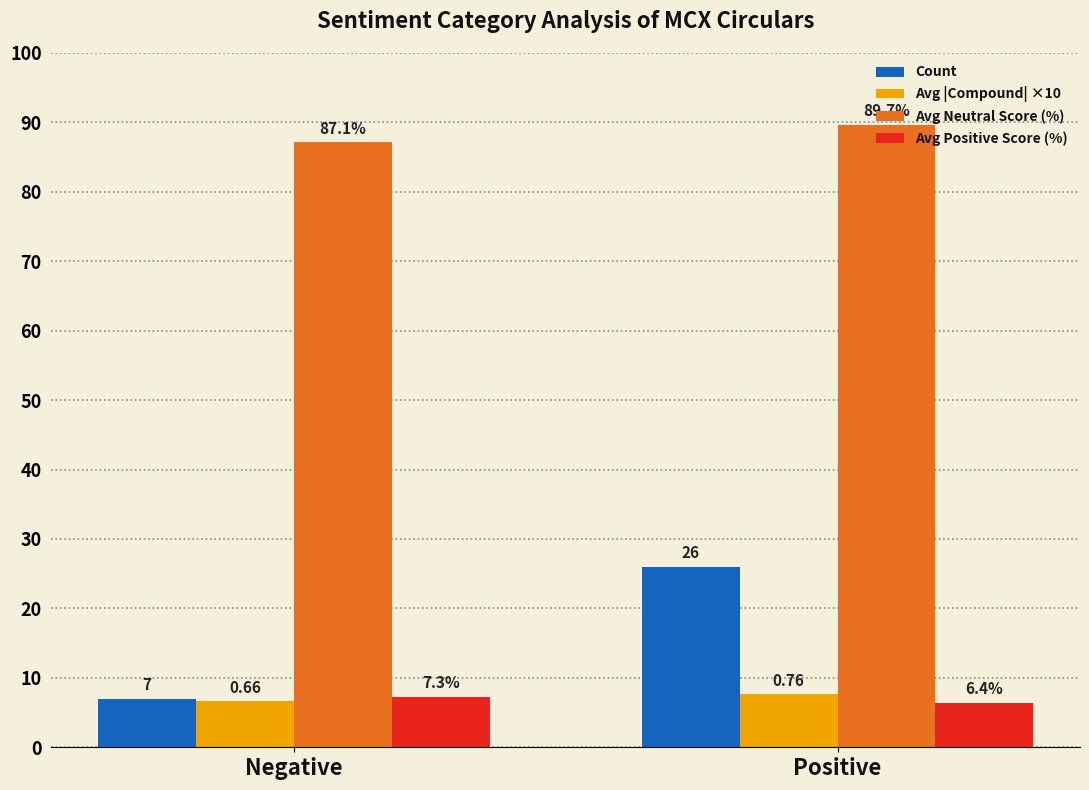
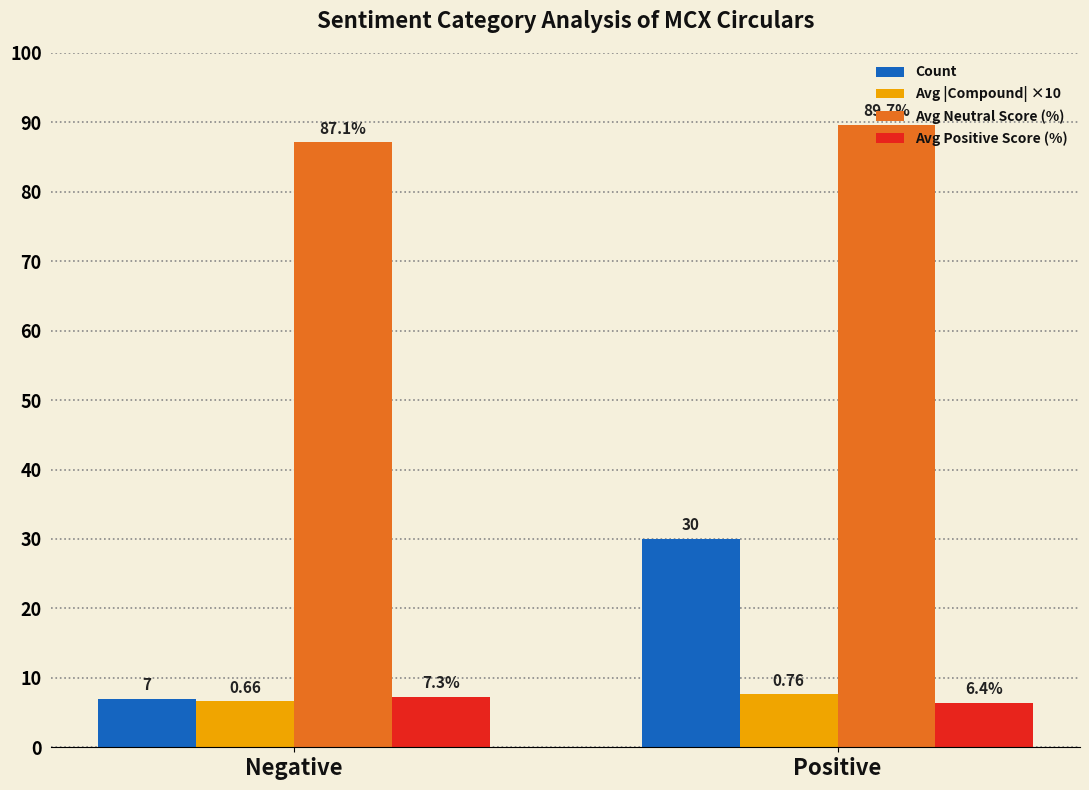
  {
    "Count": {
      "Negative": "7",
-     "Positive": "26"
+     "Positive": "30"
    },
    "Avg Neutral Score (%)": {
      "Negative": "87.1%",
      "Positive": "89.7%"
    },
    "Avg Positive Score (%)": {
      "Negative": "7.3%",
      "Positive": "6.4%"
    }
  }
